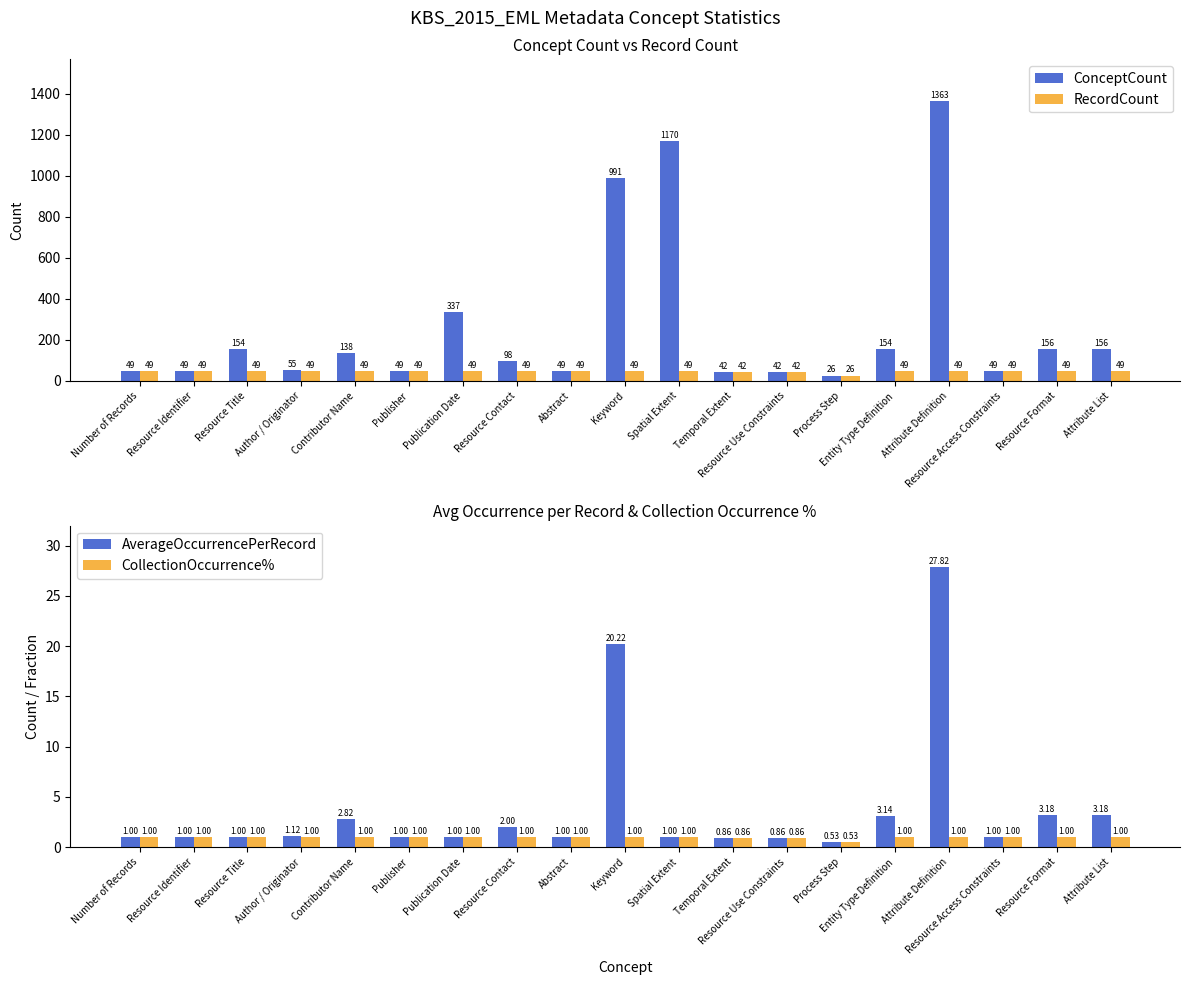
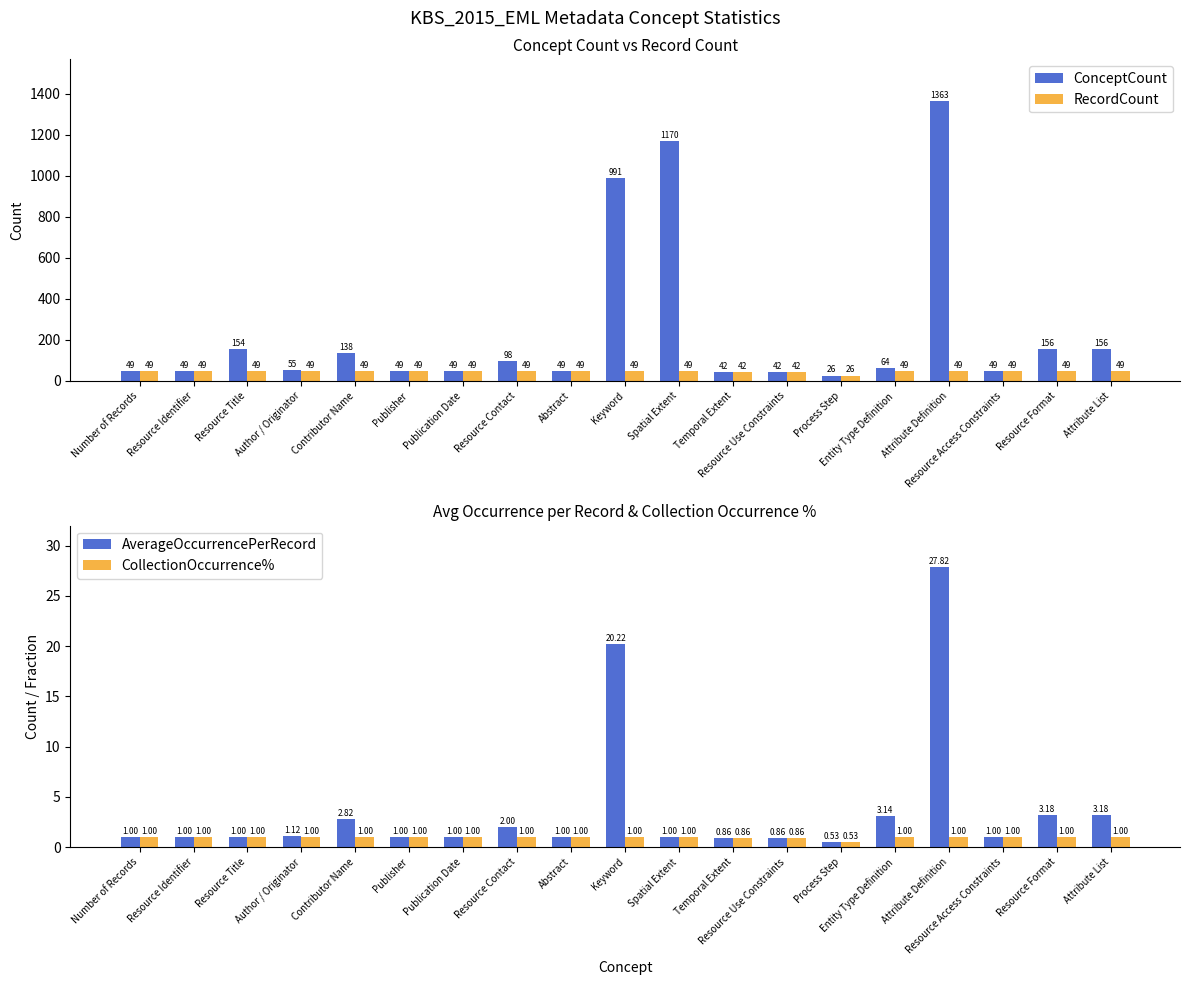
  {
    "Concept Count vs Record Count": {
      "ConceptCount": {
        "Number of Records": 49,
        "Resource Identifier": 49,
        "Resource Title": 154,
        "Author / Originator": 55,
        "Contributor Name": 138,
        "Publisher": 49,
-       "Publication Date": 337,
+       "Publication Date": 49,
        "Resource Contact": 98,
        "Abstract": 49,
        "Keyword": 991,
        "Spatial Extent": 1170,
        "Temporal Extent": 42,
        "Resource Use Constraints": 42,
        "Process Step": 26,
-       "Entity Type Definition": 154,
+       "Entity Type Definition": 64,
        "Attribute Definition": 1363,
        "Resource Access Constraints": 49,
        "Resource Format": 156,
        "Attribute List": 156
      },
      "RecordCount": {
        "Number of Records": 49,
        "Resource Identifier": 49,
        "Resource Title": 49,
        "Author / Originator": 49,
        "Contributor Name": 49,
        "Publisher": 49,
        "Publication Date": 49,
        "Resource Contact": 49,
        "Abstract": 49,
        "Keyword": 49,
        "Spatial Extent": 49,
        "Temporal Extent": 42,
        "Resource Use Constraints": 42,
        "Process Step": 26,
        "Entity Type Definition": 49,
        "Attribute Definition": 49,
        "Resource Access Constraints": 49,
        "Resource Format": 49,
        "Attribute List": 49
      }
    },
    "Avg Occurrence per Record & Collection Occurrence %": {
      "AverageOccurrencePerRecord": {
        "Number of Records": 1.00,
        "Resource Identifier": 1.00,
        "Resource Title": 1.00,
        "Author / Originator": 1.12,
        "Contributor Name": 2.82,
        "Publisher": 1.00,
        "Publication Date": 1.00,
        "Resource Contact": 2.00,
        "Abstract": 1.00,
        "Keyword": 20.22,
        "Spatial Extent": 1.00,
        "Temporal Extent": 0.86,
        "Resource Use Constraints": 0.86,
        "Process Step": 0.53,
        "Entity Type Definition": 3.14,
        "Attribute Definition": 27.82,
        "Resource Access Constraints": 1.00,
        "Resource Format": 3.18,
        "Attribute List": 3.18
      },
      "CollectionOccurrence%": {
        "Number of Records": 1.00,
        "Resource Identifier": 1.00,
        "Resource Title": 1.00,
        "Author / Originator": 1.00,
        "Contributor Name": 1.00,
        "Publisher": 1.00,
        "Publication Date": 1.00,
        "Resource Contact": 1.00,
        "Abstract": 1.00,
        "Keyword": 1.00,
        "Spatial Extent": 1.00,
        "Temporal Extent": 0.86,
        "Resource Use Constraints": 0.86,
        "Process Step": 0.53,
        "Entity Type Definition": 1.00,
        "Attribute Definition": 1.00,
        "Resource Access Constraints": 1.00,
        "Resource Format": 1.00,
        "Attribute List": 1.00
      }
    }
  }
